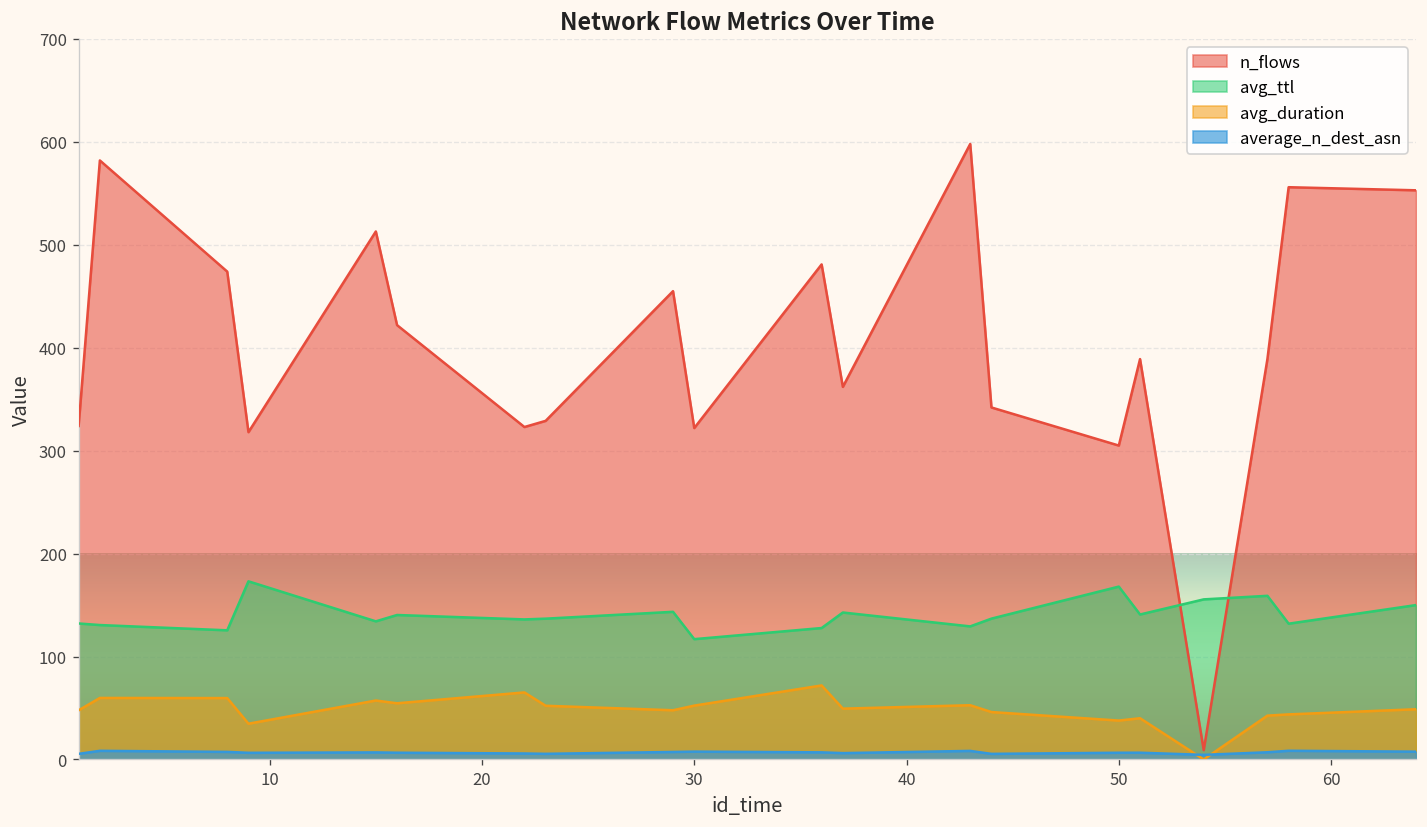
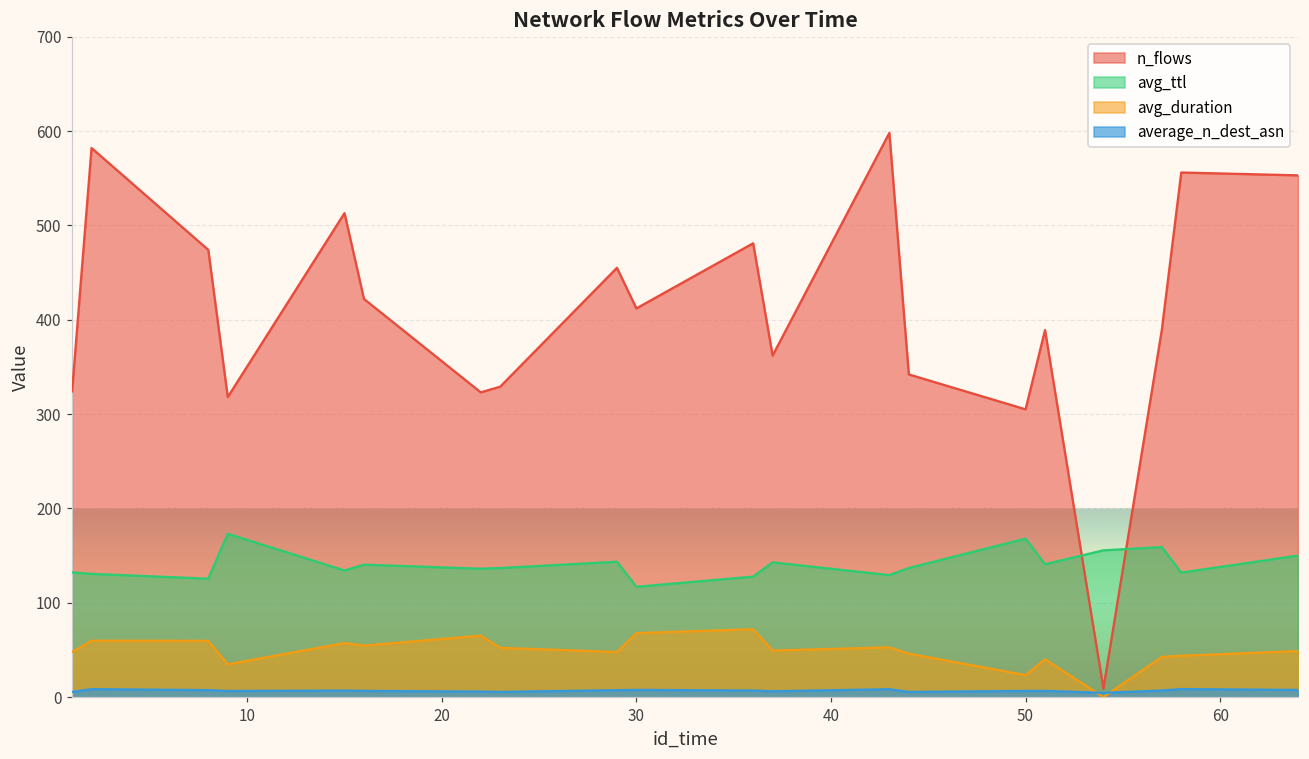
  {
    "n_flows": {
-     "30": 320,
+     "30": 410,
      "50": 310
    },
    "avg_ttl": {
      "30": 120,
      "50": 170
    },
    "avg_duration": {
-     "30": 50,
-     "50": 40
+     "30": 70,
+     "50": 20
    },
    "average_n_dest_asn": {
      "30": 10,
      "50": 10
    }
  }
